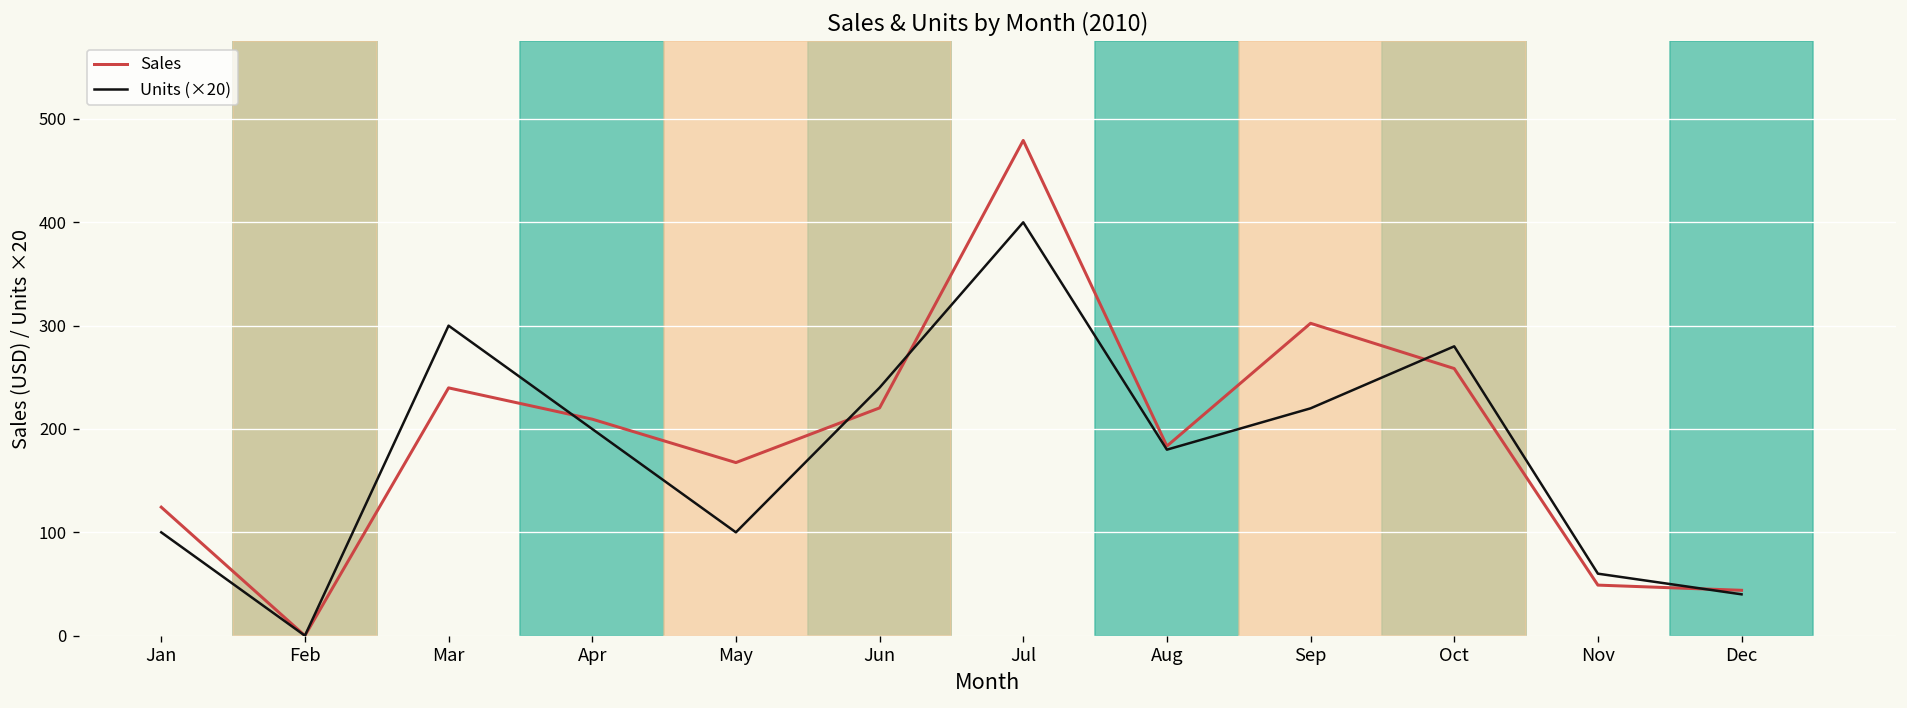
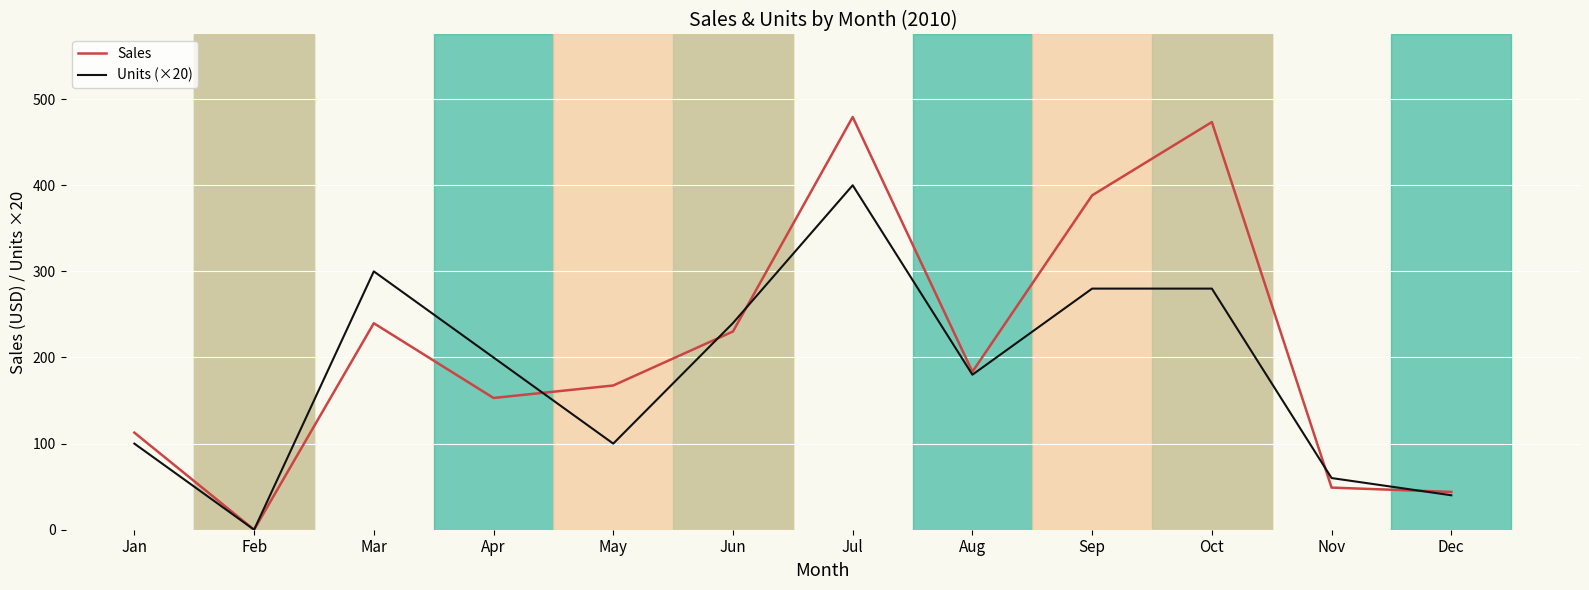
  {
    "Sales": {
-     "Jan": 120,
+     "Jan": 110,
      "Mar": 240,
-     "Apr": 210,
+     "Apr": 150,
      "May": 170,
-     "Jun": 220,
+     "Jun": 230,
      "Jul": 480,
      "Aug": 180,
-     "Sep": 300,
-     "Oct": 260,
+     "Sep": 390,
+     "Oct": 470,
      "Nov": 50,
      "Dec": 40
    },
    "Units (×20)": {
      "Jan": 100,
      "Mar": 300,
      "Apr": 200,
      "May": 100,
      "Jun": 240,
      "Jul": 400,
      "Aug": 180,
-     "Sep": 220,
+     "Sep": 280,
      "Oct": 280,
      "Nov": 60,
      "Dec": 40
    }
  }
